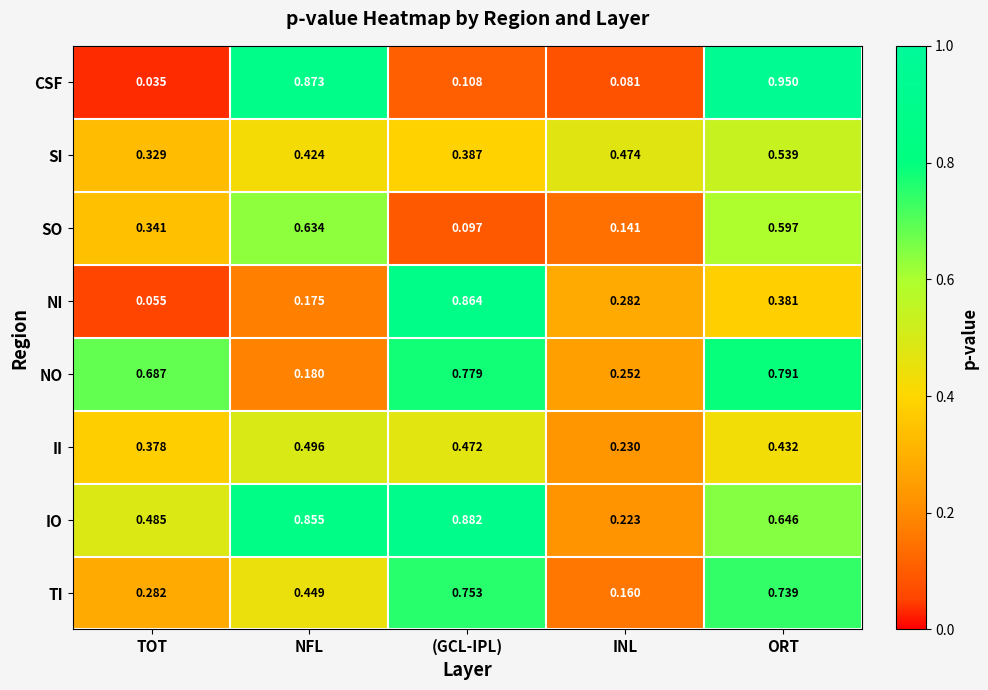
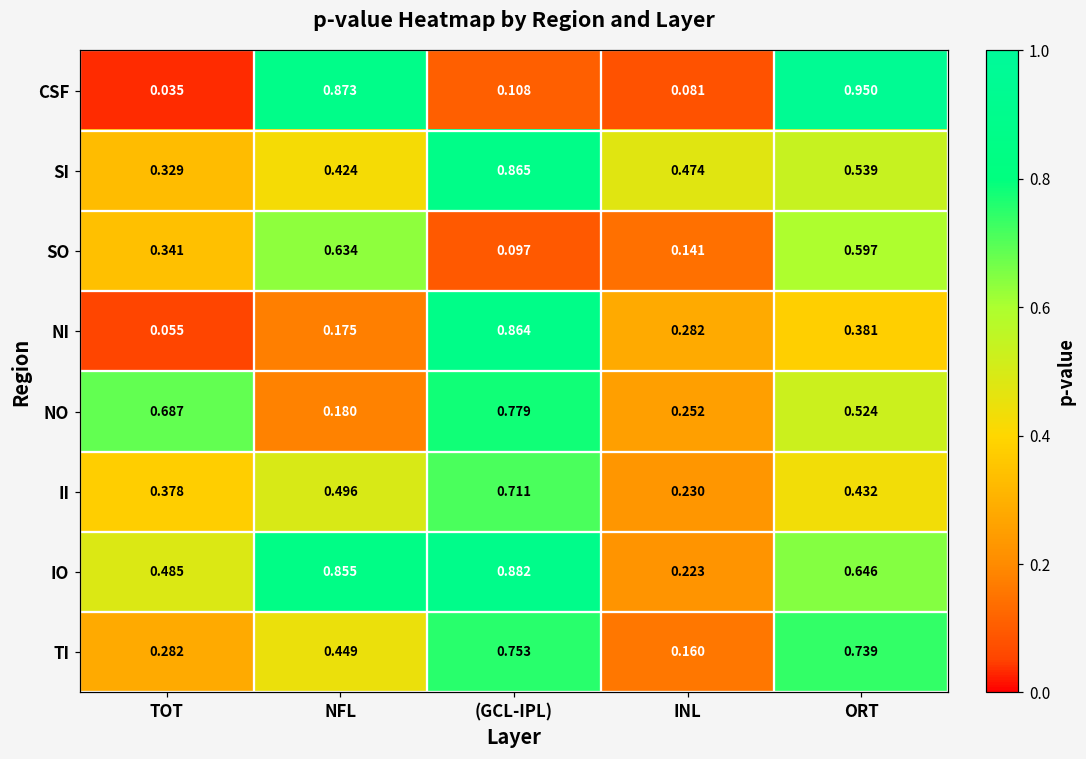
  {
    "CSF": {
      "TOT": 0.035,
      "NFL": 0.873,
      "(GCL-IPL)": 0.108,
      "INL": 0.081,
      "ORT": 0.950
    },
    "SI": {
      "TOT": 0.329,
      "NFL": 0.424,
-     "(GCL-IPL)": 0.387,
+     "(GCL-IPL)": 0.865,
      "INL": 0.474,
      "ORT": 0.539
    },
    "SO": {
      "TOT": 0.341,
      "NFL": 0.634,
      "(GCL-IPL)": 0.097,
      "INL": 0.141,
      "ORT": 0.597
    },
    "NI": {
      "TOT": 0.055,
      "NFL": 0.175,
      "(GCL-IPL)": 0.864,
      "INL": 0.282,
      "ORT": 0.381
    },
    "NO": {
      "TOT": 0.687,
      "NFL": 0.180,
      "(GCL-IPL)": 0.779,
      "INL": 0.252,
-     "ORT": 0.791
+     "ORT": 0.524
    },
    "II": {
      "TOT": 0.378,
      "NFL": 0.496,
-     "(GCL-IPL)": 0.472,
+     "(GCL-IPL)": 0.711,
      "INL": 0.230,
      "ORT": 0.432
    },
    "IO": {
      "TOT": 0.485,
      "NFL": 0.855,
      "(GCL-IPL)": 0.882,
      "INL": 0.223,
      "ORT": 0.646
    },
    "TI": {
      "TOT": 0.282,
      "NFL": 0.449,
      "(GCL-IPL)": 0.753,
      "INL": 0.160,
      "ORT": 0.739
    }
  }
